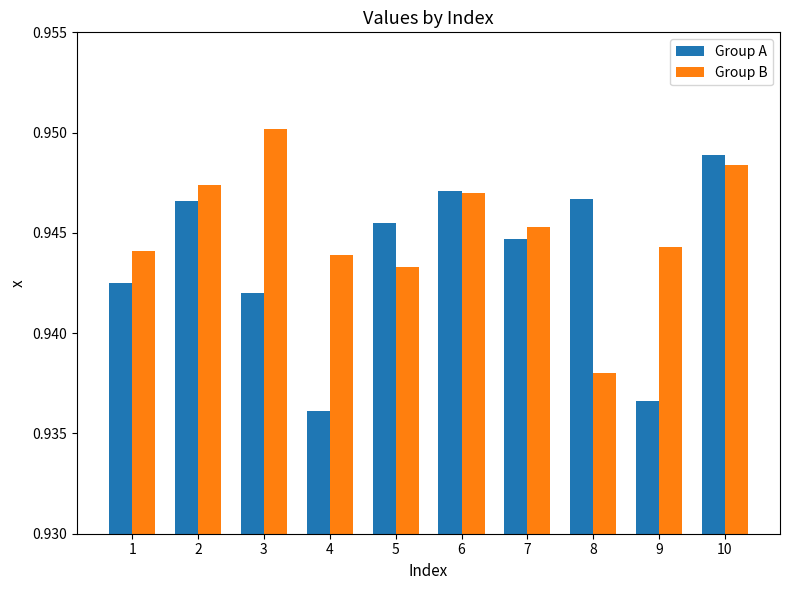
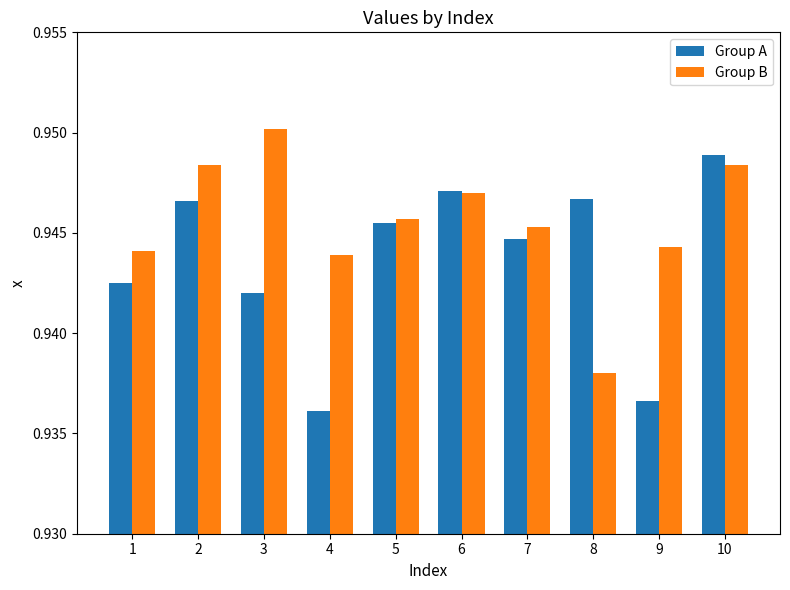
  {
    "Group A": {
      "1": 0.9425,
      "2": 0.9466,
      "3": 0.9420,
      "4": 0.9361,
      "5": 0.9455,
      "6": 0.9471,
      "7": 0.9447,
      "8": 0.9467,
      "9": 0.9366,
      "10": 0.9489
    },
    "Group B": {
      "1": 0.9441,
-     "2": 0.9474,
+     "2": 0.9484,
      "3": 0.9502,
      "4": 0.9439,
-     "5": 0.9433,
+     "5": 0.9457,
      "6": 0.9470,
      "7": 0.9453,
      "8": 0.9380,
      "9": 0.9443,
      "10": 0.9484
    }
  }
